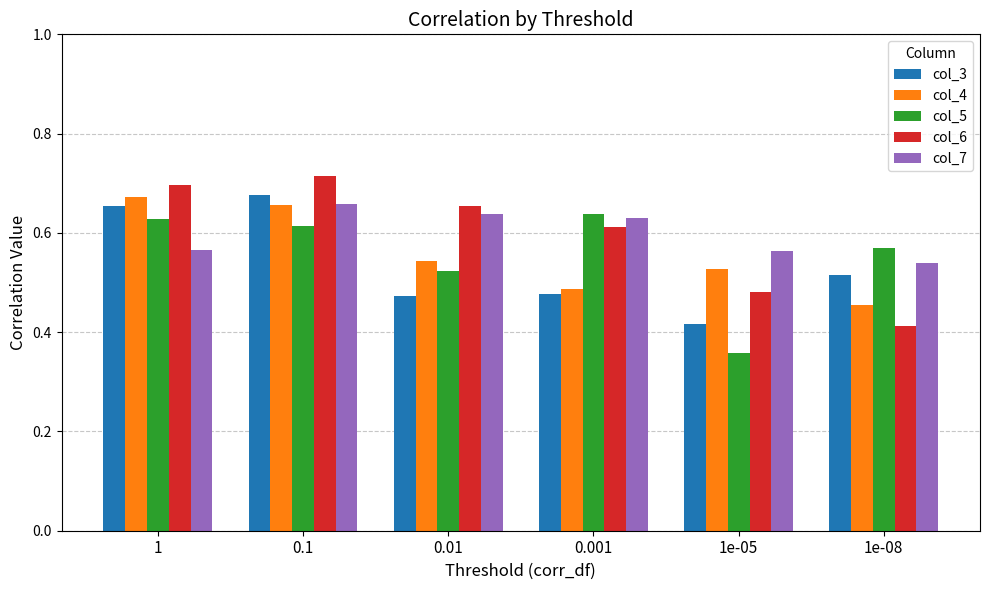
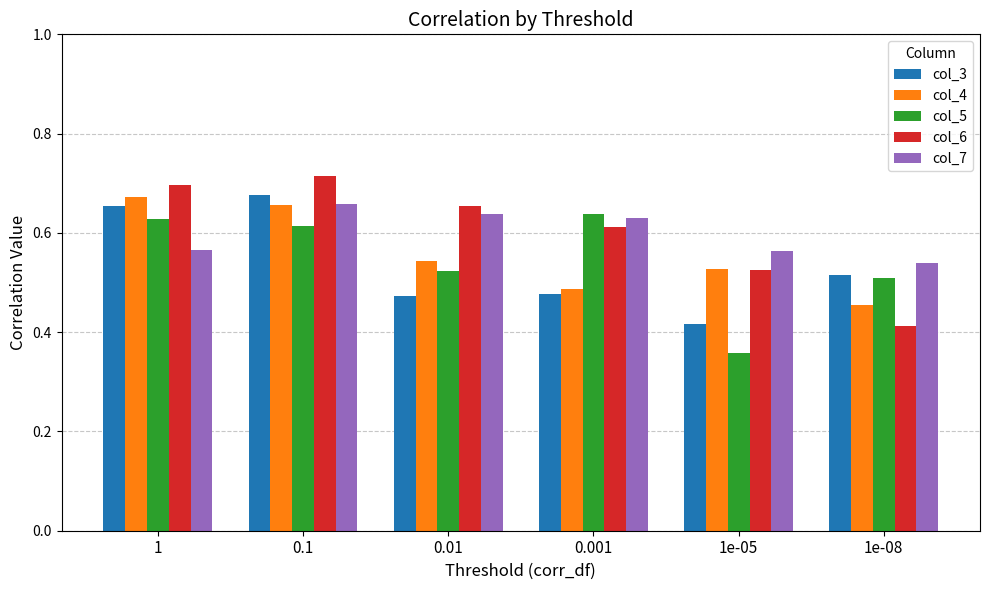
  {
    "col_3": {
      "1": 0.65,
      "0.1": 0.68,
      "0.01": 0.47,
      "0.001": 0.48,
      "1e-05": 0.42,
      "1e-08": 0.52
    },
    "col_4": {
      "1": 0.67,
      "0.1": 0.66,
      "0.01": 0.54,
      "0.001": 0.49,
      "1e-05": 0.53,
      "1e-08": 0.45
    },
    "col_5": {
      "1": 0.63,
      "0.1": 0.61,
      "0.01": 0.52,
      "0.001": 0.64,
      "1e-05": 0.36,
-     "1e-08": 0.57
+     "1e-08": 0.51
    },
    "col_6": {
      "1": 0.70,
      "0.1": 0.71,
      "0.01": 0.65,
      "0.001": 0.61,
-     "1e-05": 0.48,
+     "1e-05": 0.52,
      "1e-08": 0.41
    },
    "col_7": {
      "1": 0.56,
      "0.1": 0.66,
      "0.01": 0.64,
      "0.001": 0.63,
      "1e-05": 0.56,
      "1e-08": 0.54
    }
  }
